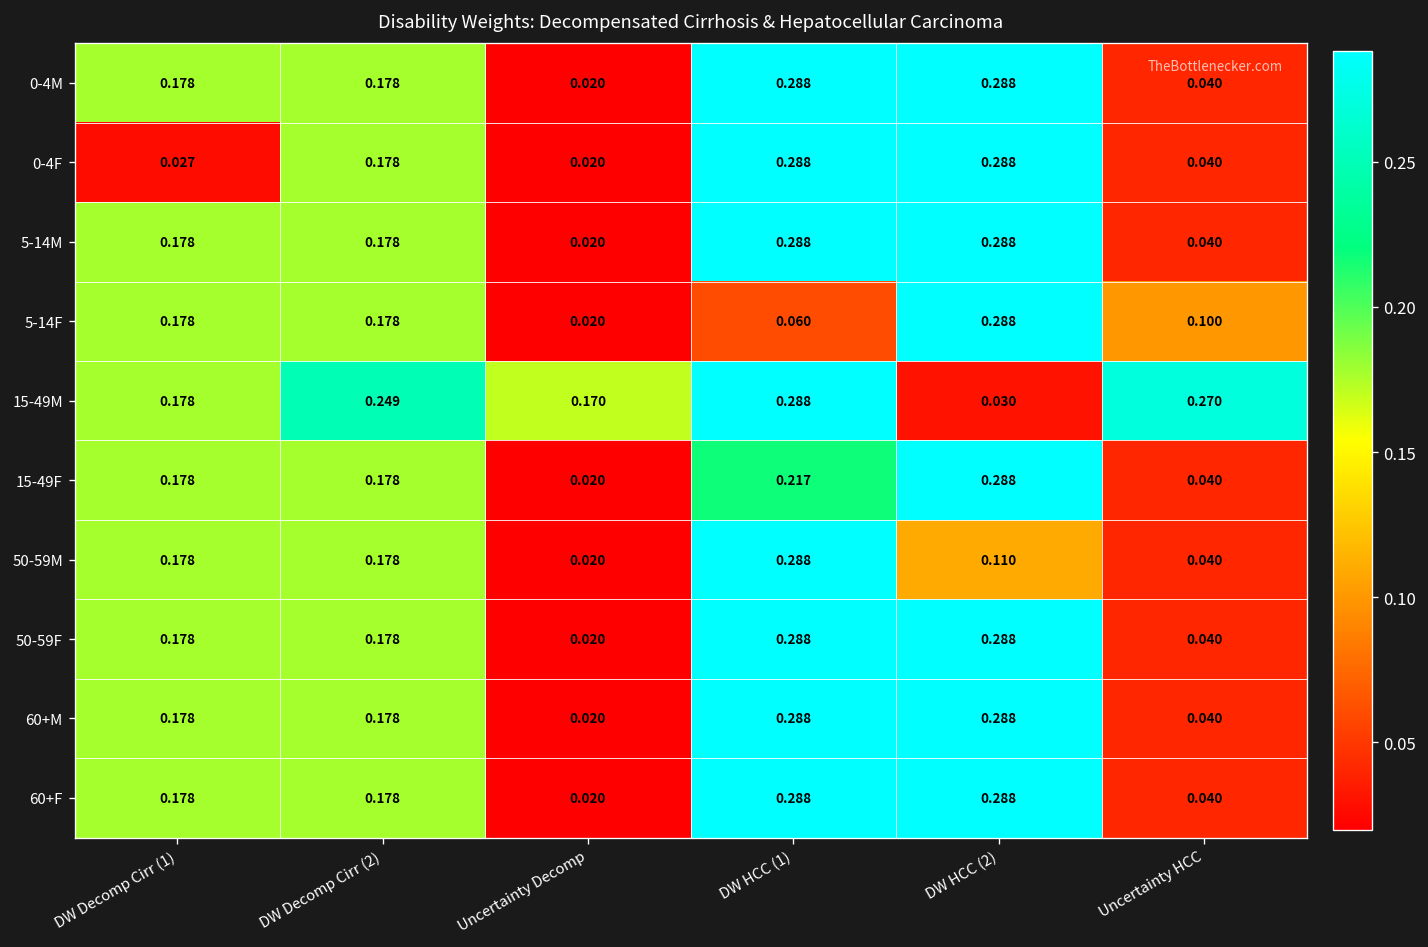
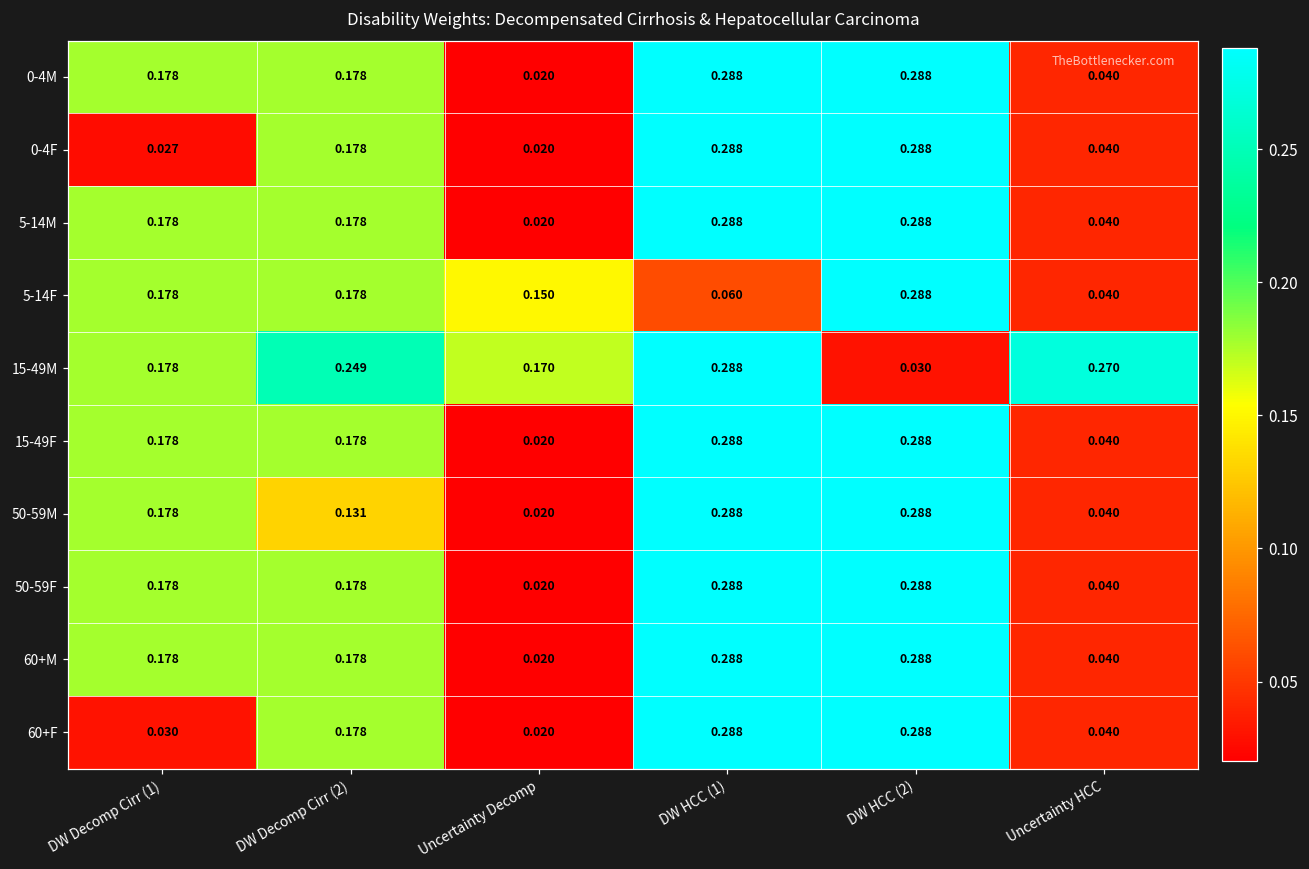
  {
    "0-4M": {
      "DW Decomp Cirr (1)": 0.178,
      "DW Decomp Cirr (2)": 0.178,
      "Uncertainty Decomp": 0.020,
      "DW HCC (1)": 0.288,
      "DW HCC (2)": 0.288
    },
    "0-4F": {
      "DW Decomp Cirr (1)": 0.027,
      "DW Decomp Cirr (2)": 0.178,
      "Uncertainty Decomp": 0.020,
      "DW HCC (1)": 0.288,
      "DW HCC (2)": 0.288,
      "Uncertainty HCC": 0.040
    },
    "5-14M": {
      "DW Decomp Cirr (1)": 0.178,
      "DW Decomp Cirr (2)": 0.178,
      "Uncertainty Decomp": 0.020,
      "DW HCC (1)": 0.288,
      "DW HCC (2)": 0.288,
      "Uncertainty HCC": 0.040
    },
    "5-14F": {
      "DW Decomp Cirr (1)": 0.178,
      "DW Decomp Cirr (2)": 0.178,
-     "Uncertainty Decomp": 0.020,
+     "Uncertainty Decomp": 0.150,
      "DW HCC (1)": 0.060,
      "DW HCC (2)": 0.288,
-     "Uncertainty HCC": 0.100
+     "Uncertainty HCC": 0.040
    },
    "15-49M": {
      "DW Decomp Cirr (1)": 0.178,
      "DW Decomp Cirr (2)": 0.249,
      "Uncertainty Decomp": 0.170,
      "DW HCC (1)": 0.288,
      "DW HCC (2)": 0.030,
      "Uncertainty HCC": 0.270
    },
    "15-49F": {
      "DW Decomp Cirr (1)": 0.178,
      "DW Decomp Cirr (2)": 0.178,
      "Uncertainty Decomp": 0.020,
-     "DW HCC (1)": 0.217,
+     "DW HCC (1)": 0.288,
      "DW HCC (2)": 0.288,
      "Uncertainty HCC": 0.040
    },
    "50-59M": {
      "DW Decomp Cirr (1)": 0.178,
-     "DW Decomp Cirr (2)": 0.178,
+     "DW Decomp Cirr (2)": 0.131,
      "Uncertainty Decomp": 0.020,
      "DW HCC (1)": 0.288,
-     "DW HCC (2)": 0.110,
+     "DW HCC (2)": 0.288,
      "Uncertainty HCC": 0.040
    },
    "50-59F": {
      "DW Decomp Cirr (1)": 0.178,
      "DW Decomp Cirr (2)": 0.178,
      "Uncertainty Decomp": 0.020,
      "DW HCC (1)": 0.288,
      "DW HCC (2)": 0.288,
      "Uncertainty HCC": 0.040
    },
    "60+M": {
      "DW Decomp Cirr (1)": 0.178,
      "DW Decomp Cirr (2)": 0.178,
      "Uncertainty Decomp": 0.020,
      "DW HCC (1)": 0.288,
      "DW HCC (2)": 0.288,
      "Uncertainty HCC": 0.040
    },
    "60+F": {
-     "DW Decomp Cirr (1)": 0.178,
+     "DW Decomp Cirr (1)": 0.030,
      "DW Decomp Cirr (2)": 0.178,
      "Uncertainty Decomp": 0.020,
      "DW HCC (1)": 0.288,
      "DW HCC (2)": 0.288,
      "Uncertainty HCC": 0.040
    }
  }
